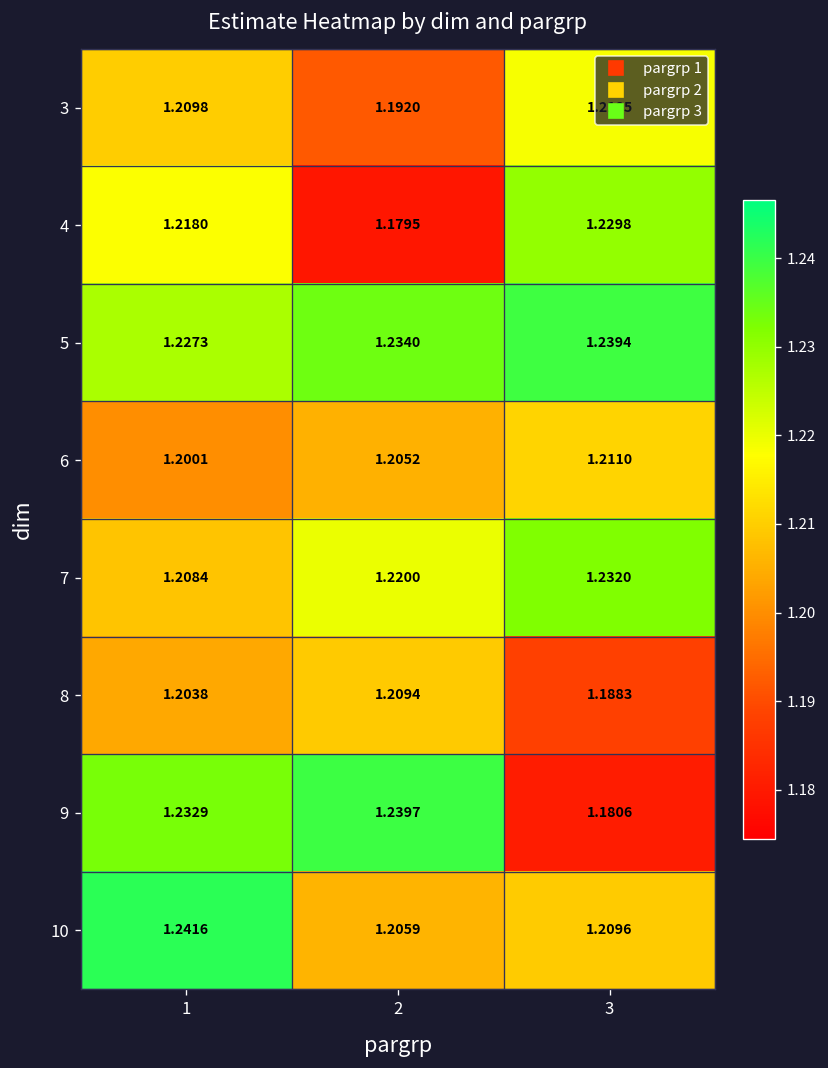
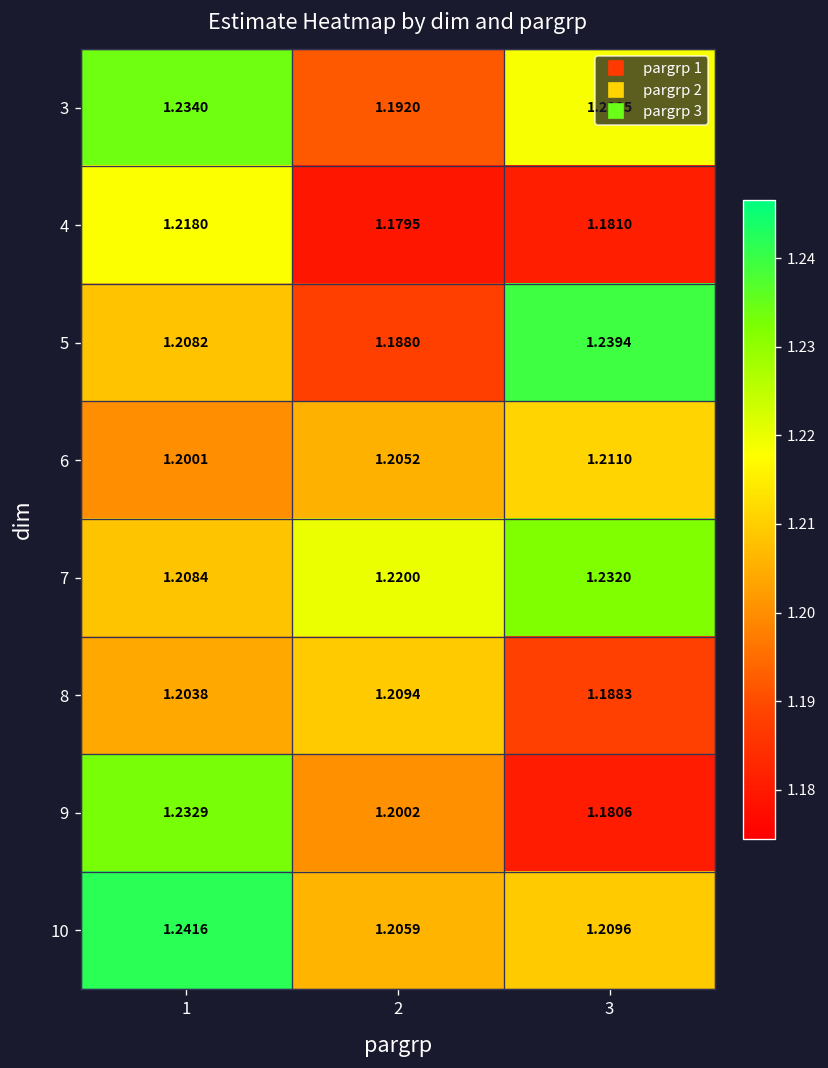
  {
    "3": {
-     "1": 1.2098,
+     "1": 1.2340,
      "2": 1.1920
    },
    "4": {
      "1": 1.2180,
      "2": 1.1795,
-     "3": 1.2298
+     "3": 1.1810
    },
    "5": {
-     "1": 1.2273,
-     "2": 1.2340,
+     "1": 1.2082,
+     "2": 1.1880,
      "3": 1.2394
    },
    "6": {
      "1": 1.2001,
      "2": 1.2052,
      "3": 1.2110
    },
    "7": {
      "1": 1.2084,
      "2": 1.2200,
      "3": 1.2320
    },
    "8": {
      "1": 1.2038,
      "2": 1.2094,
      "3": 1.1883
    },
    "9": {
      "1": 1.2329,
-     "2": 1.2397,
+     "2": 1.2002,
      "3": 1.1806
    },
    "10": {
      "1": 1.2416,
      "2": 1.2059,
      "3": 1.2096
    }
  }
